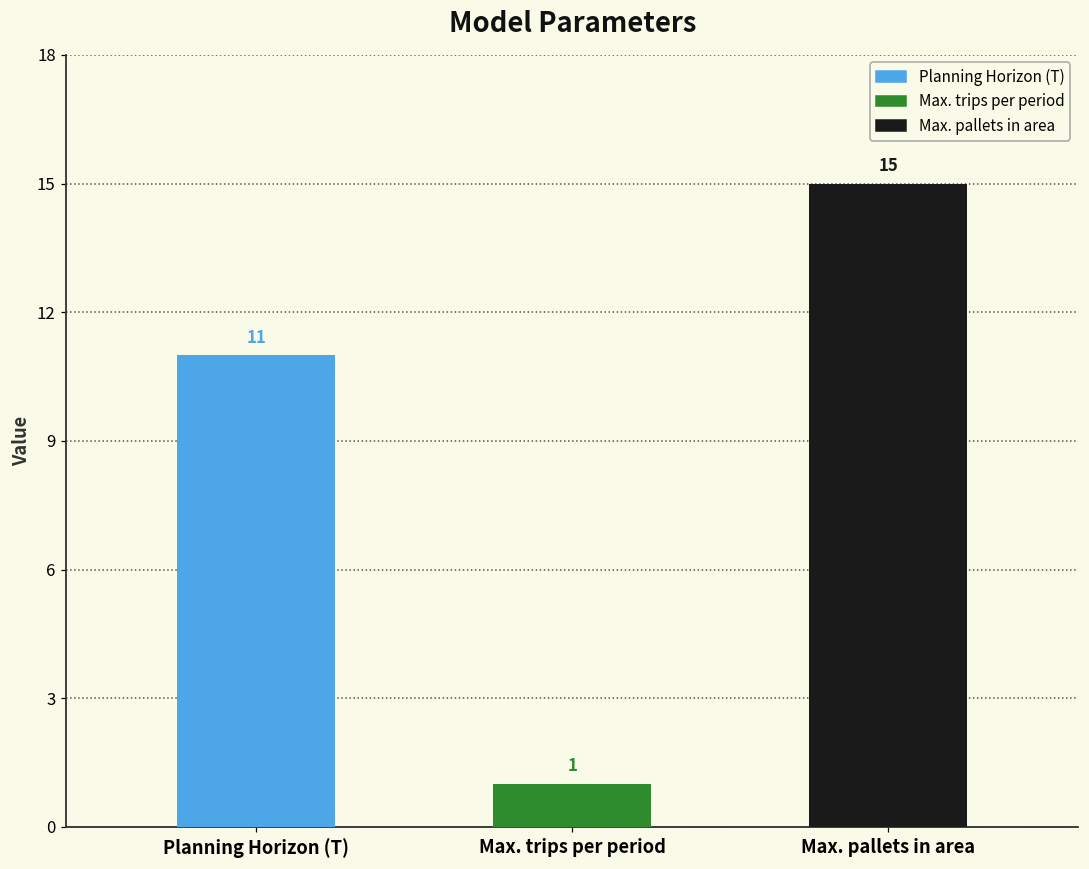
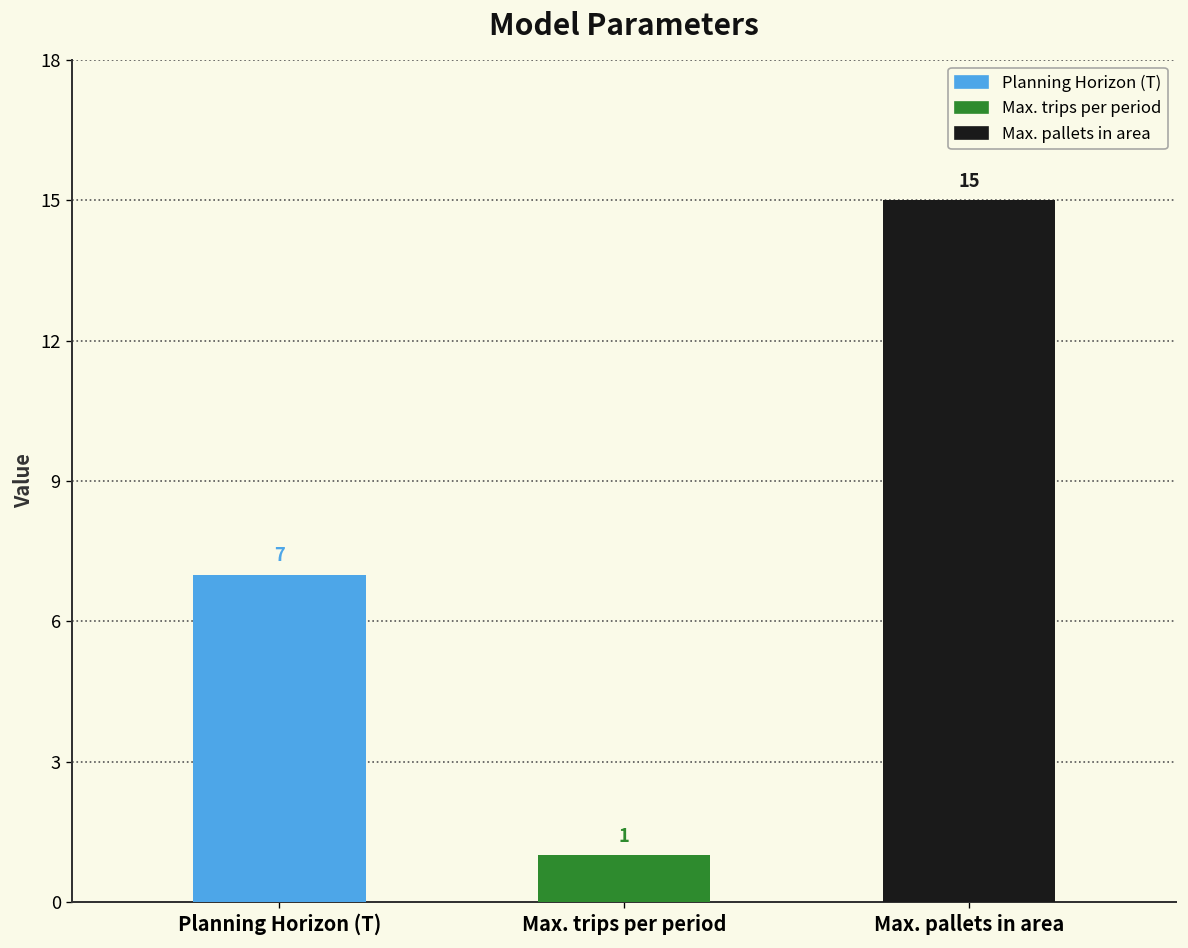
  {
-   "Planning Horizon (T)": 11,
+   "Planning Horizon (T)": 7,
    "Max. trips per period": 1,
    "Max. pallets in area": 15
  }
